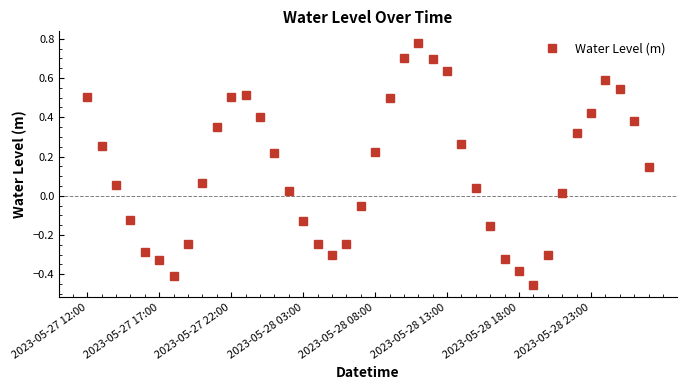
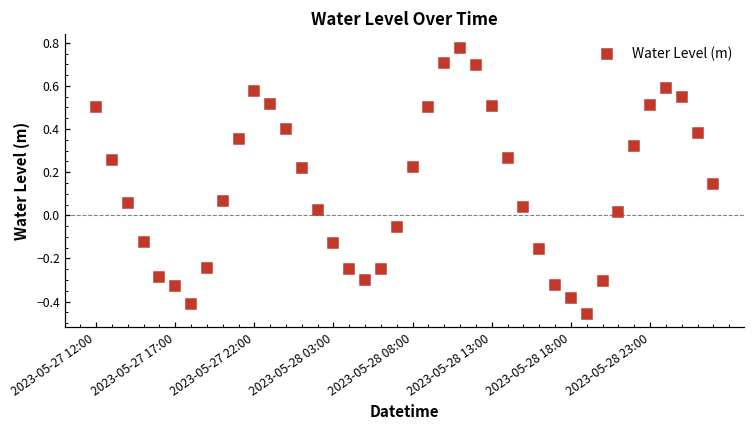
  {
    "2023-05-27 12:00": 0.50,
    "2023-05-27 17:00": -0.33,
-   "2023-05-27 22:00": 0.50,
+   "2023-05-27 22:00": 0.58,
    "2023-05-28 03:00": -0.13,
    "2023-05-28 08:00": 0.22,
-   "2023-05-28 13:00": 0.64,
+   "2023-05-28 13:00": 0.51,
    "2023-05-28 18:00": -0.38,
-   "2023-05-28 23:00": 0.42
+   "2023-05-28 23:00": 0.51
  }
